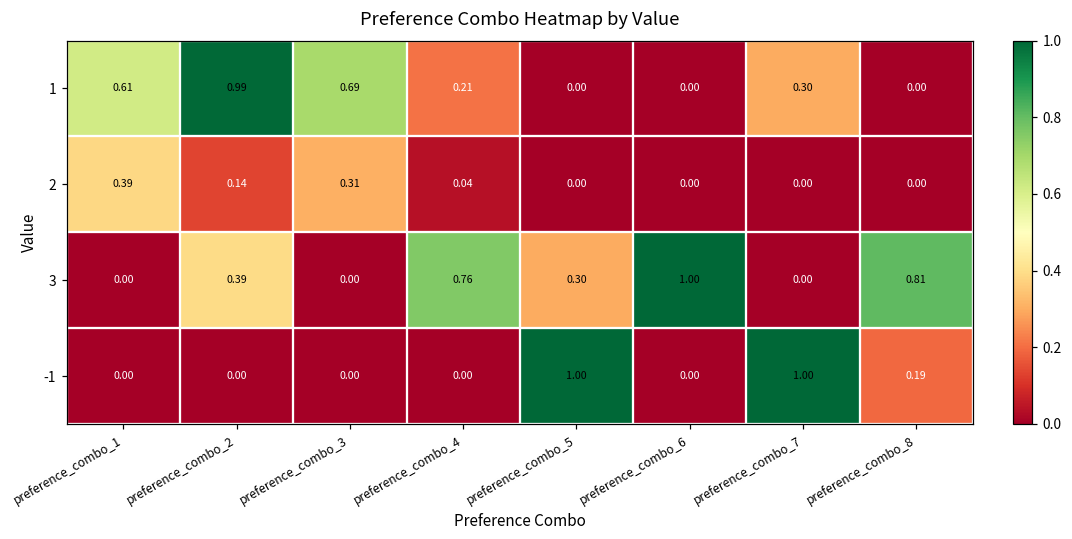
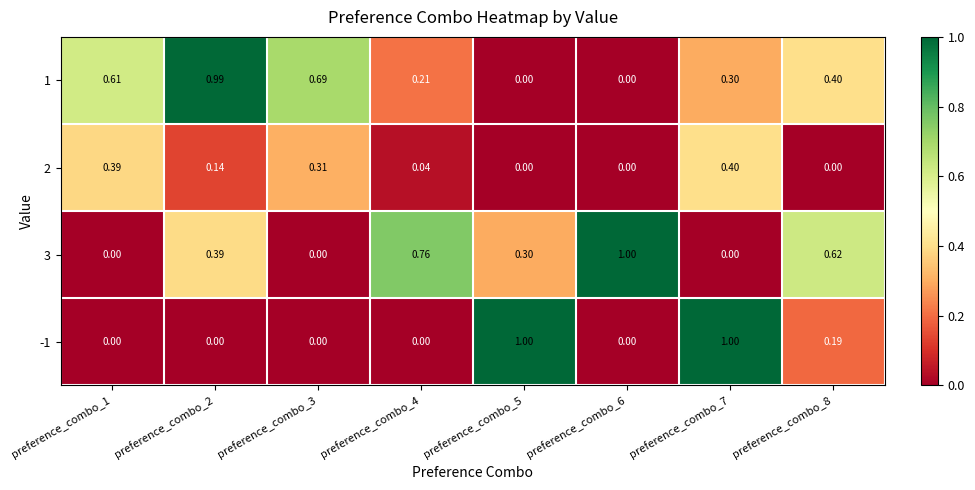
  {
    "1": {
      "preference_combo_1": 0.61,
      "preference_combo_2": 0.99,
      "preference_combo_3": 0.69,
      "preference_combo_4": 0.21,
      "preference_combo_5": 0.00,
      "preference_combo_6": 0.00,
      "preference_combo_7": 0.30,
-     "preference_combo_8": 0.00
+     "preference_combo_8": 0.40
    },
    "2": {
      "preference_combo_1": 0.39,
      "preference_combo_2": 0.14,
      "preference_combo_3": 0.31,
      "preference_combo_4": 0.04,
      "preference_combo_5": 0.00,
      "preference_combo_6": 0.00,
-     "preference_combo_7": 0.00,
+     "preference_combo_7": 0.40,
      "preference_combo_8": 0.00
    },
    "3": {
      "preference_combo_1": 0.00,
      "preference_combo_2": 0.39,
      "preference_combo_3": 0.00,
      "preference_combo_4": 0.76,
      "preference_combo_5": 0.30,
      "preference_combo_6": 1.00,
      "preference_combo_7": 0.00,
-     "preference_combo_8": 0.81
+     "preference_combo_8": 0.62
    },
    "-1": {
      "preference_combo_1": 0.00,
      "preference_combo_2": 0.00,
      "preference_combo_3": 0.00,
      "preference_combo_4": 0.00,
      "preference_combo_5": 1.00,
      "preference_combo_6": 0.00,
      "preference_combo_7": 1.00,
      "preference_combo_8": 0.19
    }
  }
